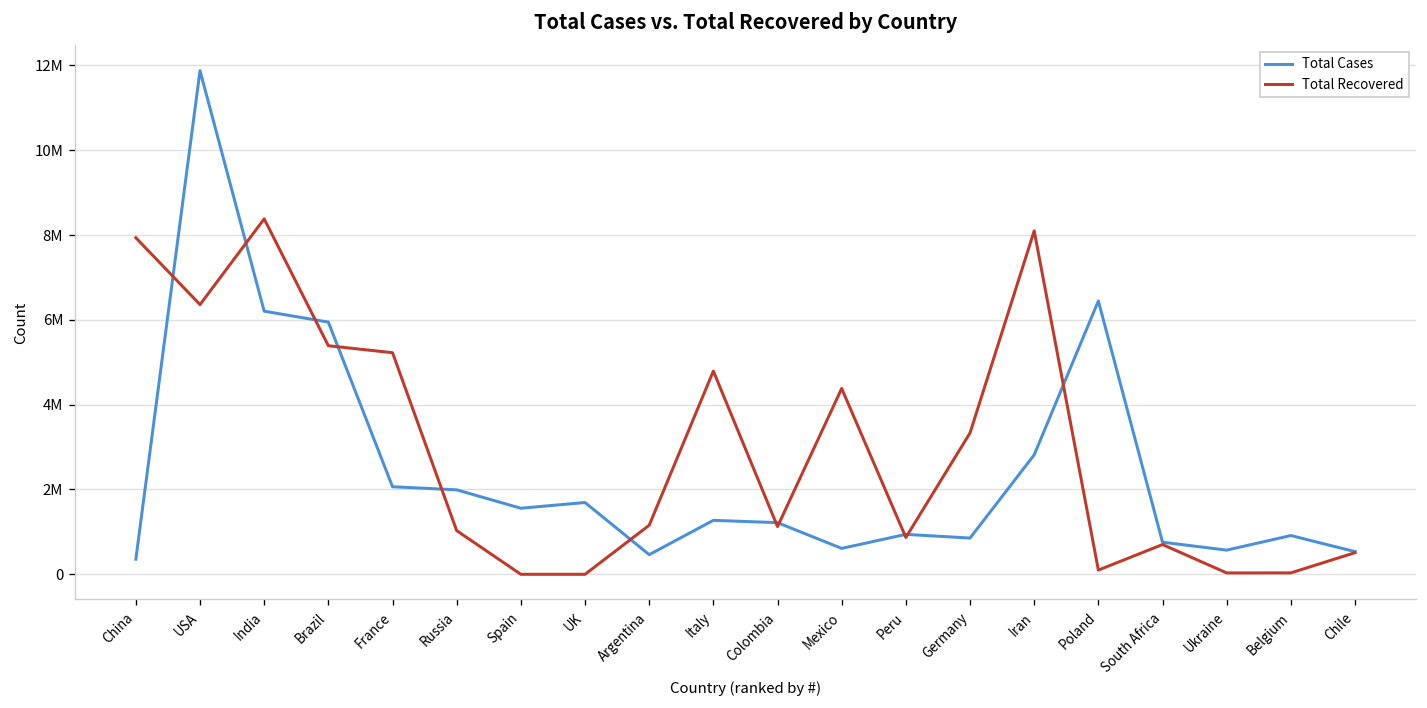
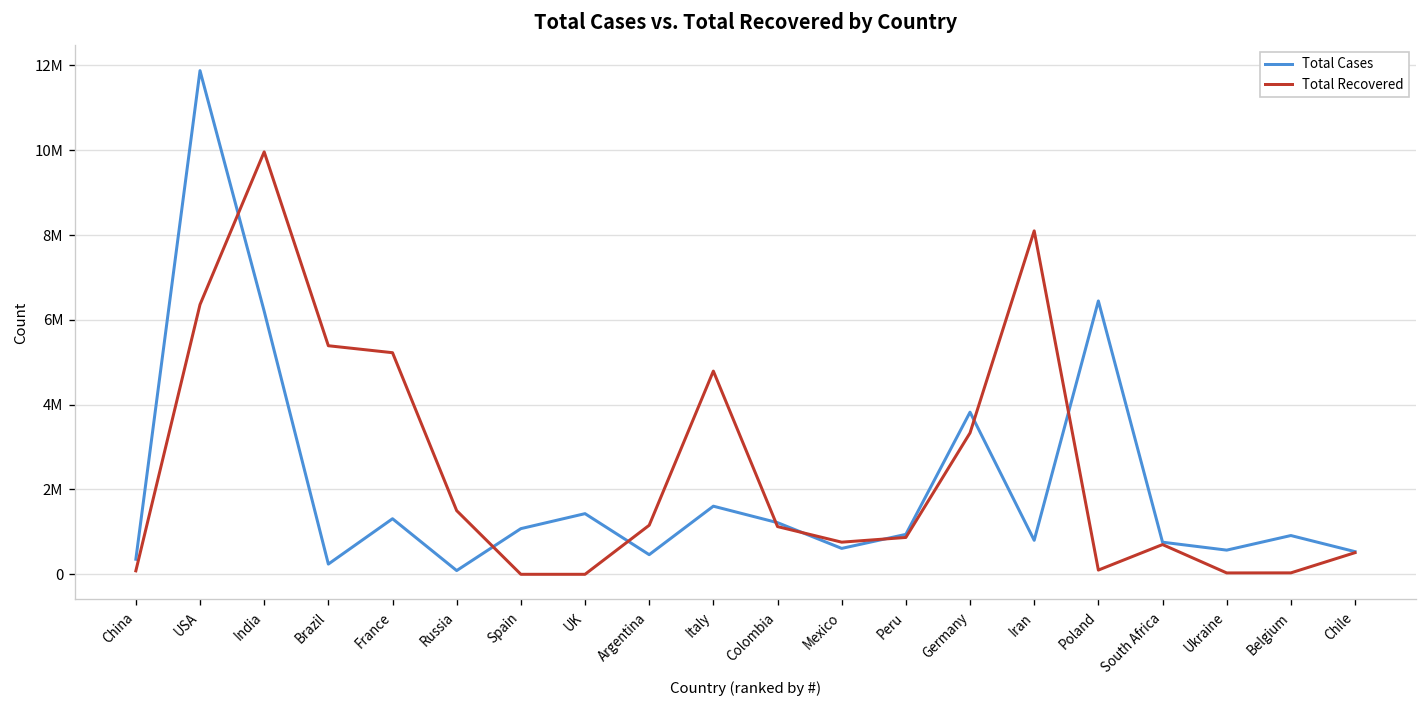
  {
    "Total Cases": {
      "China": 400000,
      "USA": 11900000,
      "India": 6200000,
-     "Brazil": 5900000,
-     "France": 2100000,
-     "Russia": 2000000,
-     "Spain": 1600000,
-     "UK": 1700000,
+     "Brazil": 200000,
+     "France": 1300000,
+     "Russia": 100000,
+     "Spain": 1100000,
+     "UK": 1400000,
      "Argentina": 500000,
-     "Italy": 1300000,
+     "Italy": 1600000,
      "Colombia": 1200000,
      "Mexico": 600000,
      "Peru": 900000,
-     "Germany": 900000,
-     "Iran": 2800000,
+     "Germany": 3800000,
+     "Iran": 800000,
      "Poland": 6400000,
      "Ukraine": 600000,
      "Belgium": 900000
    },
    "Total Recovered": {
-     "China": 7900000,
+     "China": 100000,
      "USA": 6400000,
-     "India": 8400000,
+     "India": 10000000,
      "Brazil": 5400000,
      "France": 5200000,
-     "Russia": 1000000,
+     "Russia": 1500000,
      "Spain": 0,
      "UK": 0,
      "Argentina": 1200000,
      "Italy": 4800000,
      "Colombia": 1100000,
-     "Mexico": 4400000,
+     "Mexico": 800000,
      "Peru": 900000,
      "Germany": 3300000,
      "Iran": 8100000,
      "Poland": 100000,
      "Ukraine": 0,
      "Belgium": 0
    }
  }
